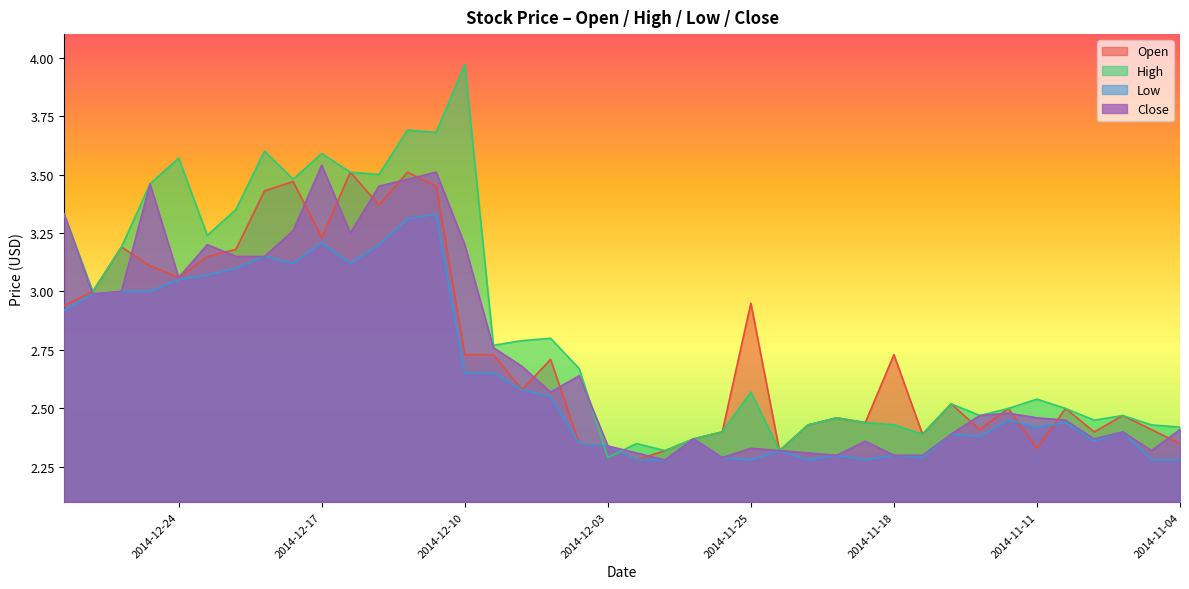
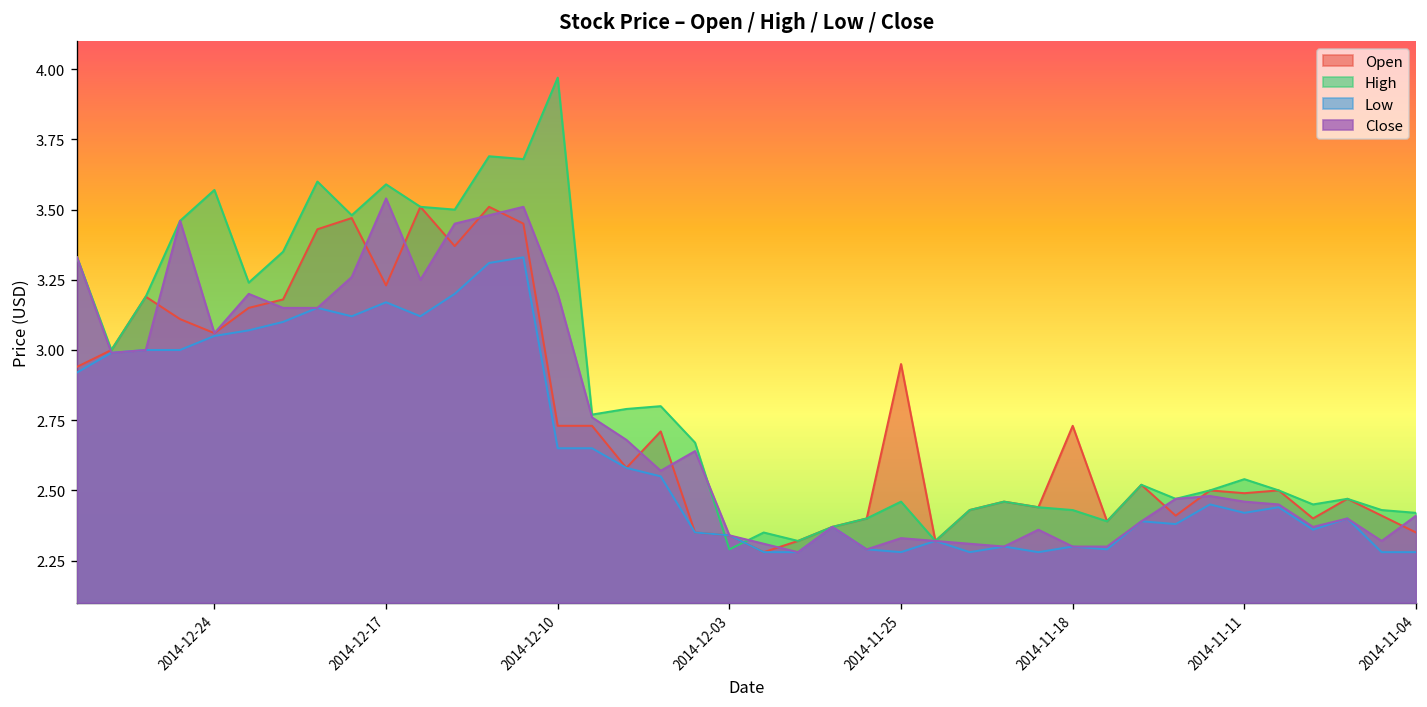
  {
    "Open": {
      "2014-12-17": 3.23,
      "2014-12-10": 2.73,
      "2014-11-25": 2.95,
      "2014-11-18": 2.73,
-     "2014-11-11": 2.33,
+     "2014-11-11": 2.49,
      "2014-11-04": 2.35
    },
    "High": {
      "2014-12-24": 3.57,
      "2014-12-17": 3.59,
      "2014-12-10": 3.97,
      "2014-12-03": 2.29,
-     "2014-11-25": 2.57,
+     "2014-11-25": 2.46,
      "2014-11-18": 2.43,
      "2014-11-11": 2.54
    },
    "Low": {
-     "2014-12-17": 3.21,
+     "2014-12-17": 3.17,
      "2014-12-10": 2.65,
      "2014-11-25": 2.28,
      "2014-11-11": 2.42,
      "2014-11-04": 2.28
    },
    "Close": {
      "2014-12-17": 3.54,
      "2014-12-10": 3.20,
      "2014-11-25": 2.33,
      "2014-11-11": 2.46
    }
  }
